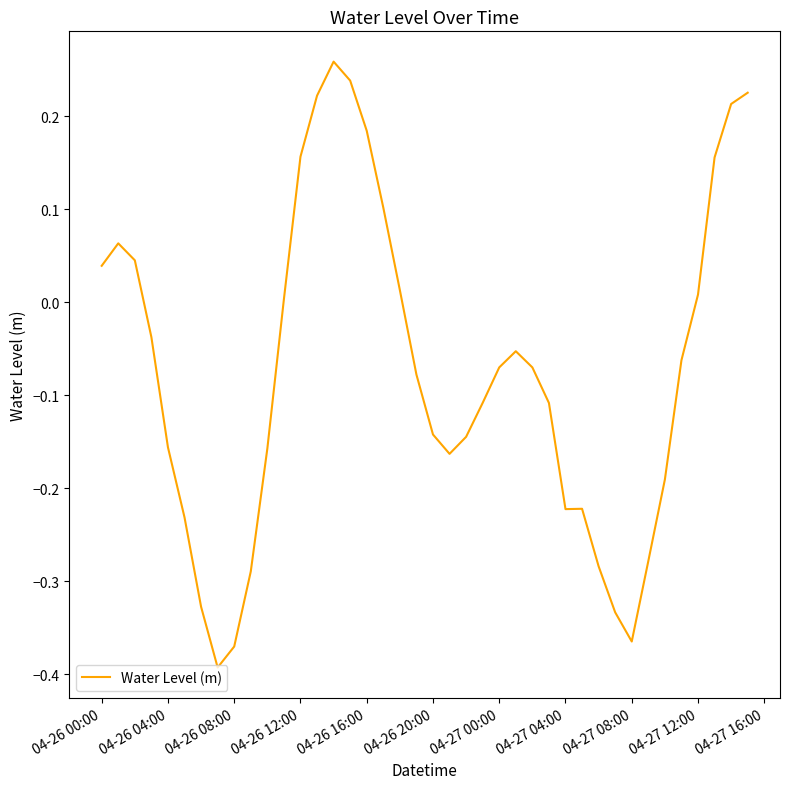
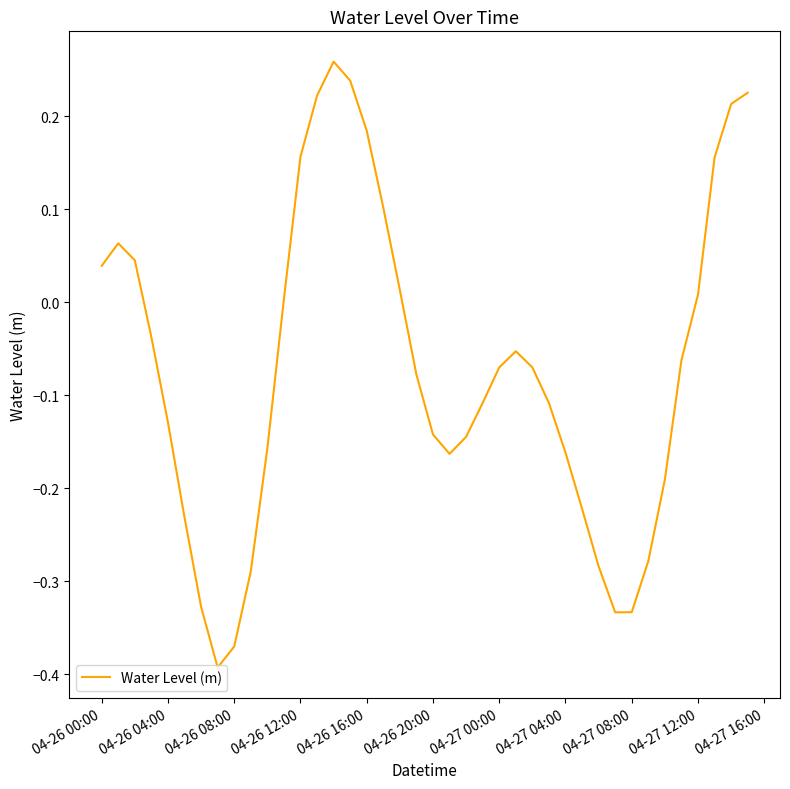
  {
    "04-26 00:00": 0.04,
-   "04-26 04:00": -0.16,
+   "04-26 04:00": -0.13,
    "04-26 08:00": -0.37,
    "04-26 12:00": 0.16,
    "04-26 16:00": 0.18,
    "04-26 20:00": -0.14,
    "04-27 00:00": -0.07,
-   "04-27 04:00": -0.22,
-   "04-27 08:00": -0.36,
+   "04-27 04:00": -0.16,
+   "04-27 08:00": -0.33,
    "04-27 12:00": 0.01
  }
